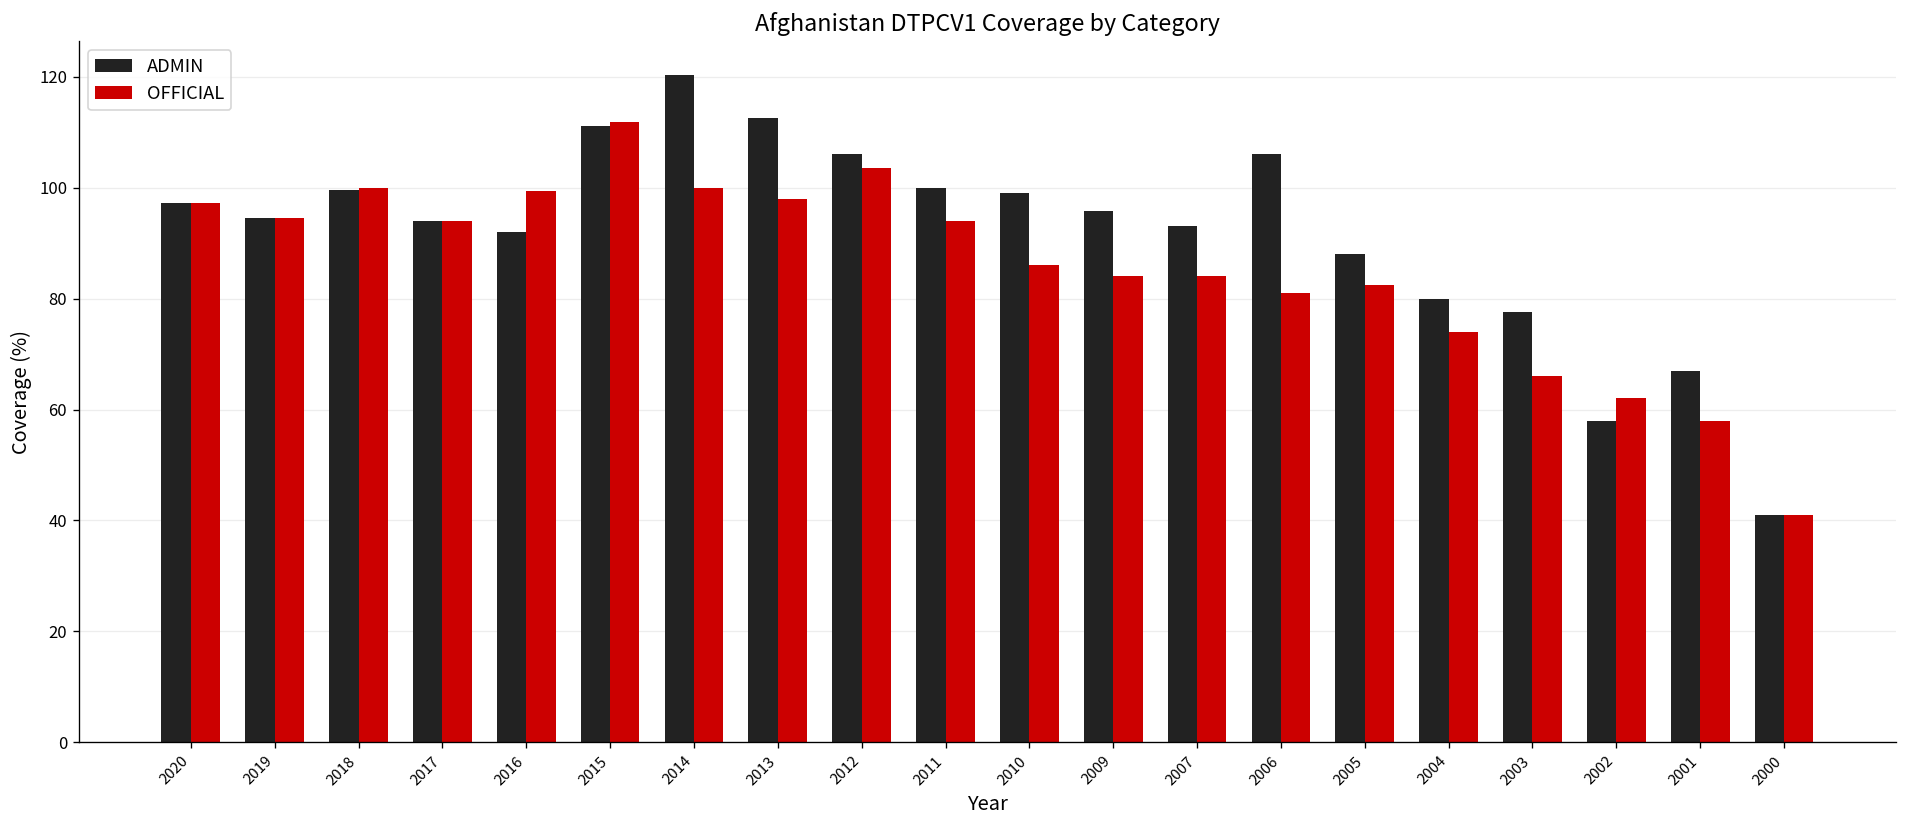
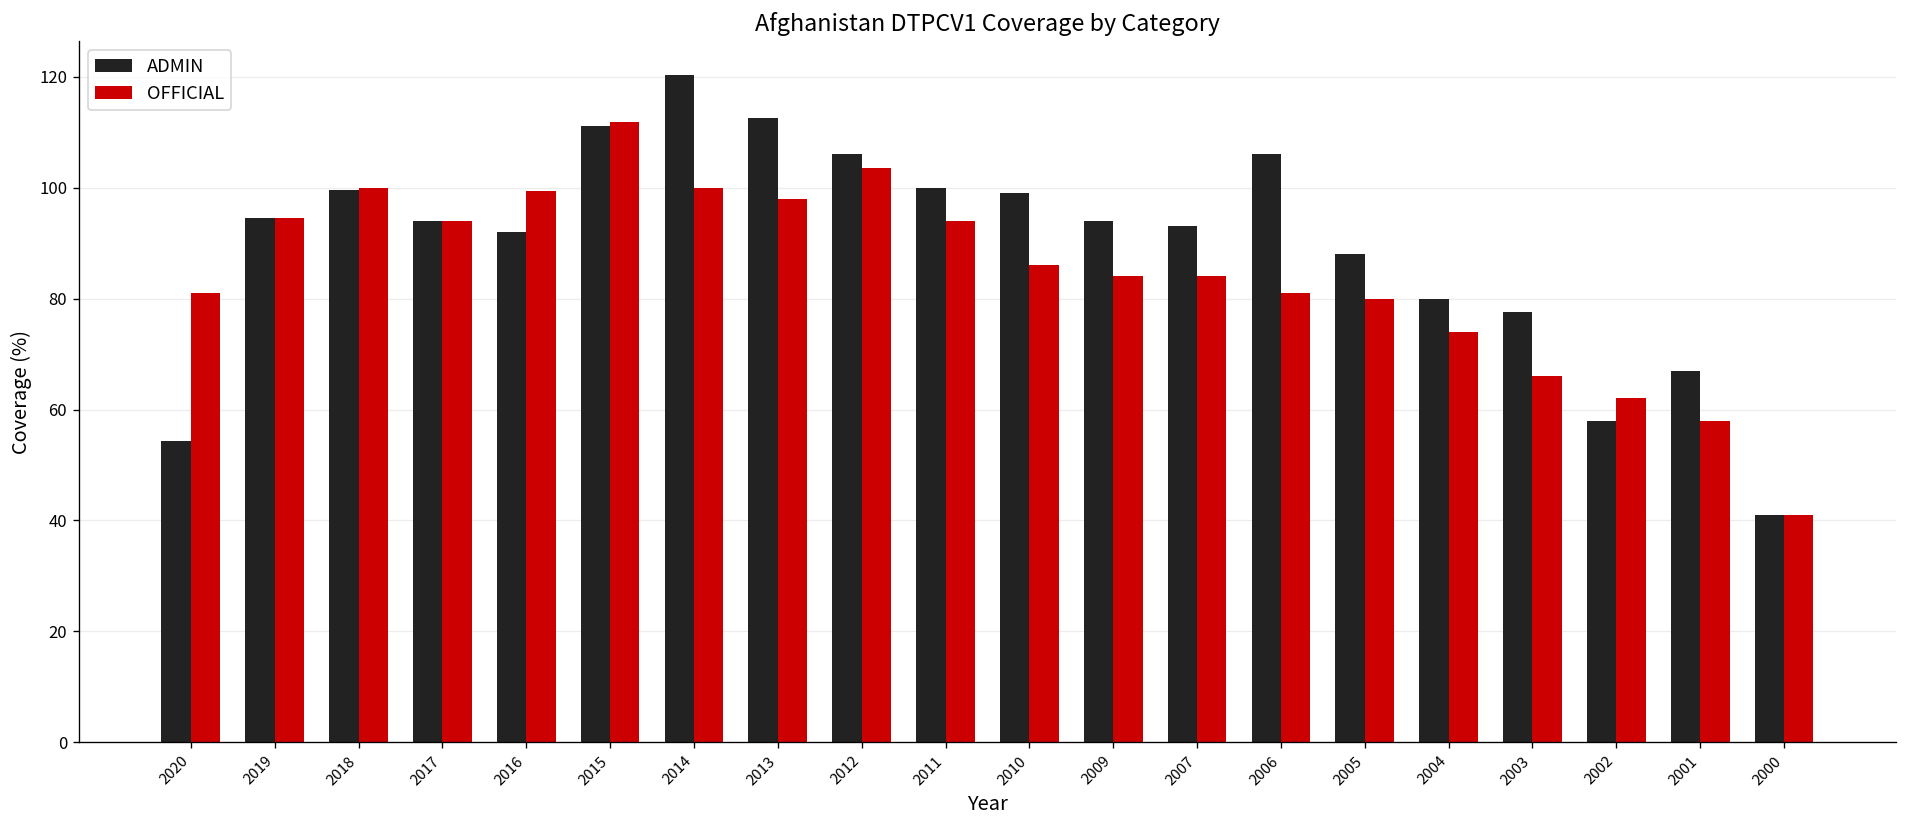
  {
    "ADMIN": {
-     "2020": 97,
+     "2020": 54,
      "2019": 94,
      "2018": 100,
      "2017": 94,
      "2016": 92,
      "2015": 111,
      "2014": 120,
      "2013": 112,
      "2012": 106,
      "2011": 100,
      "2010": 99,
-     "2009": 96,
+     "2009": 94,
      "2007": 93,
      "2006": 106,
      "2005": 88,
      "2004": 80,
      "2003": 78,
      "2002": 58,
      "2001": 67,
      "2000": 41
    },
    "OFFICIAL": {
-     "2020": 97,
+     "2020": 81,
      "2019": 94,
      "2018": 100,
      "2017": 94,
      "2016": 99,
      "2015": 112,
      "2014": 100,
      "2013": 98,
      "2012": 104,
      "2011": 94,
      "2010": 86,
      "2009": 84,
      "2007": 84,
      "2006": 81,
-     "2005": 83,
+     "2005": 80,
      "2004": 74,
      "2003": 66,
      "2002": 62,
      "2001": 58,
      "2000": 41
    }
  }
